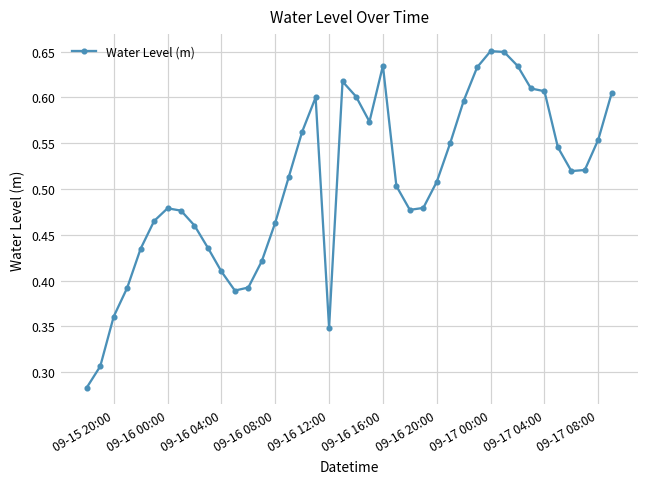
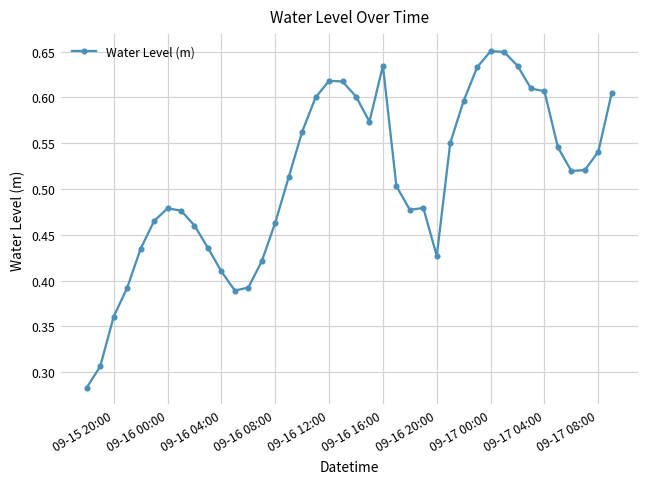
  {
    "09-15 20:00": 0.36,
    "09-16 00:00": 0.48,
    "09-16 04:00": 0.41,
    "09-16 08:00": 0.46,
-   "09-16 12:00": 0.35,
+   "09-16 12:00": 0.62,
    "09-16 16:00": 0.63,
-   "09-16 20:00": 0.51,
+   "09-16 20:00": 0.43,
    "09-17 00:00": 0.65,
    "09-17 04:00": 0.61,
-   "09-17 08:00": 0.55
+   "09-17 08:00": 0.54
  }
